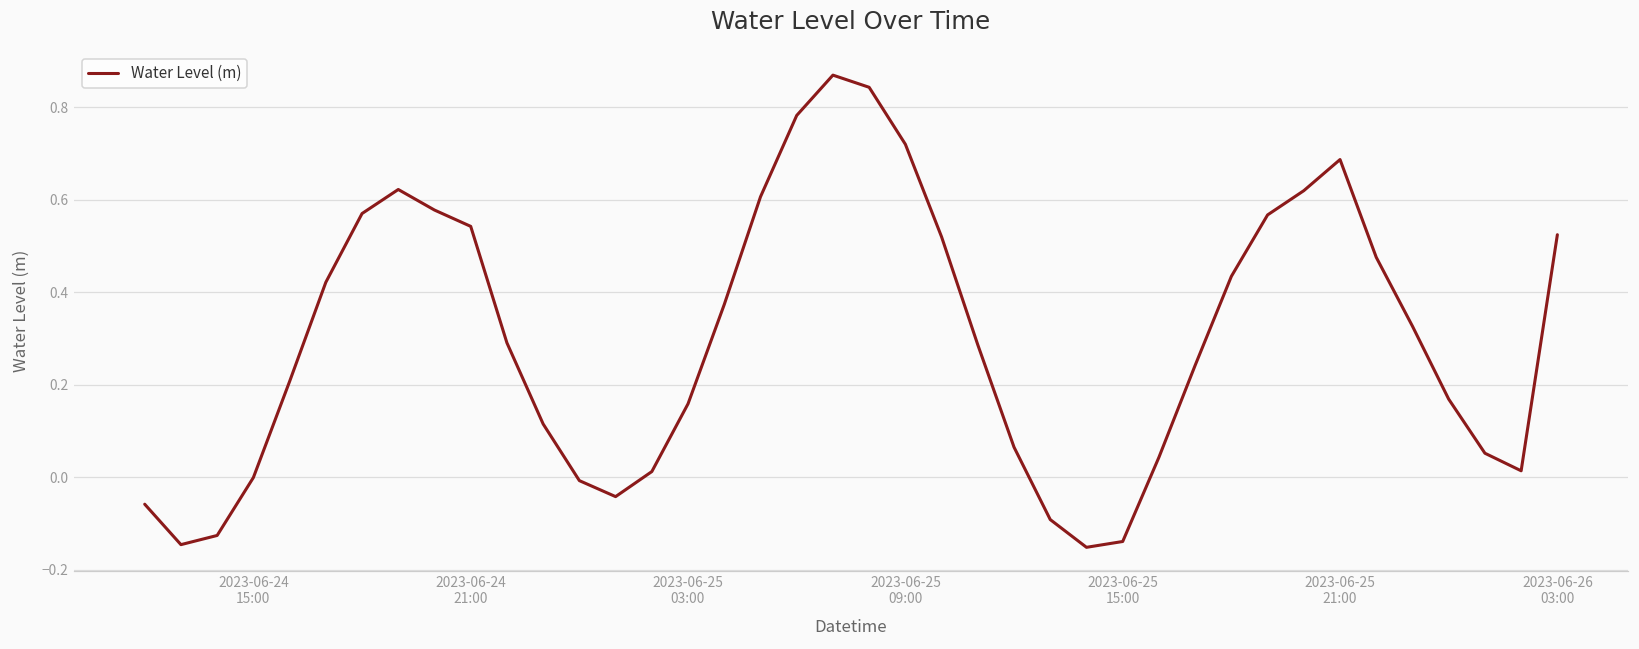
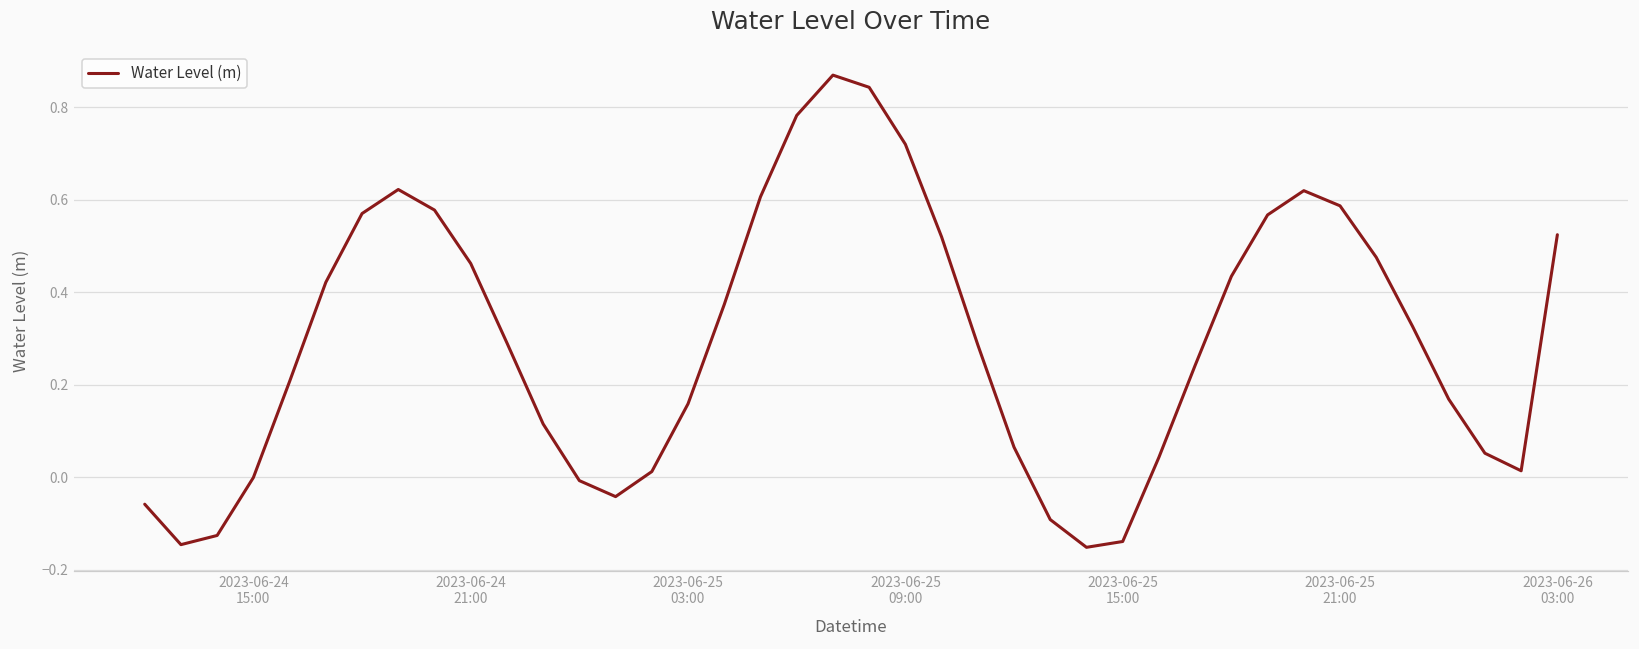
  {
    "2023-06-24 15:00": 0.00,
-   "2023-06-24 21:00": 0.54,
+   "2023-06-24 21:00": 0.46,
    "2023-06-25 03:00": 0.16,
    "2023-06-25 09:00": 0.72,
    "2023-06-25 15:00": -0.14,
-   "2023-06-25 21:00": 0.69,
+   "2023-06-25 21:00": 0.59,
    "2023-06-26 03:00": 0.52
  }
